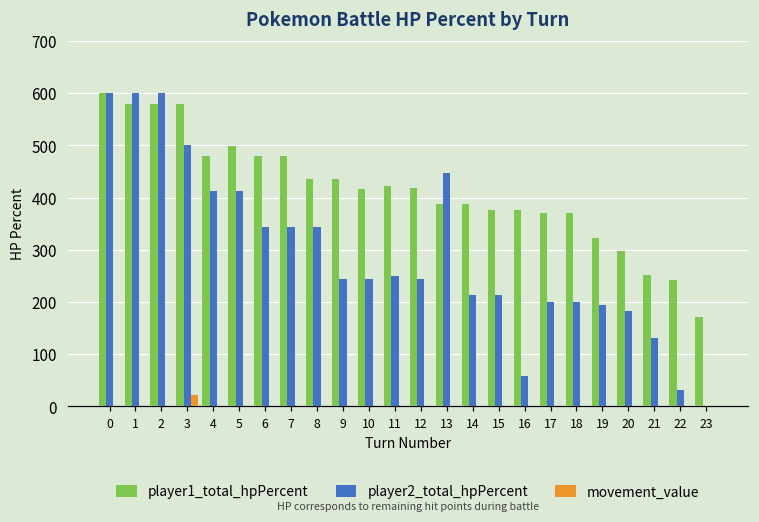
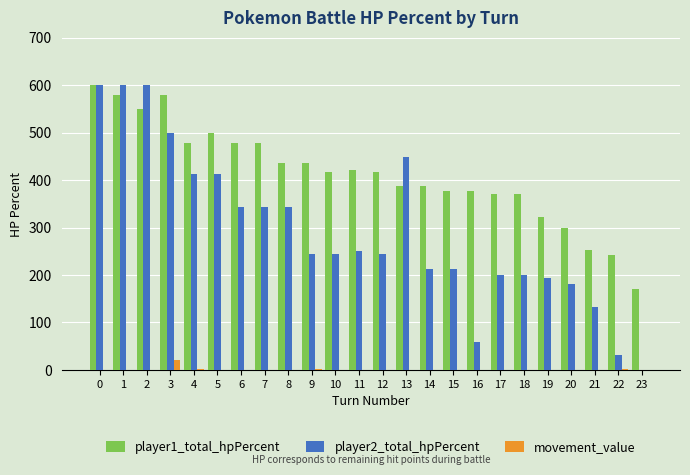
  {
    "player1_total_hpPercent": {
      "0": 600,
      "1": 580,
-     "2": 580,
+     "2": 550,
      "3": 580,
      "4": 480,
      "5": 500,
      "6": 480,
      "7": 480,
      "8": 440,
      "9": 440,
      "10": 420,
      "11": 420,
      "12": 420,
      "13": 390,
      "14": 390,
      "15": 380,
      "16": 380,
      "17": 370,
      "18": 370,
      "19": 320,
      "20": 300,
      "21": 250,
      "22": 240,
      "23": 170
    },
    "player2_total_hpPercent": {
      "0": 600,
      "1": 600,
      "2": 600,
      "3": 500,
      "4": 410,
      "5": 410,
      "6": 340,
      "7": 340,
      "8": 340,
      "9": 240,
      "10": 240,
      "11": 250,
      "12": 250,
      "13": 450,
      "14": 210,
      "15": 210,
      "16": 60,
      "17": 200,
      "18": 200,
      "19": 190,
      "20": 180,
      "21": 130,
      "22": 30,
      "23": 0
    },
    "movement_value": {
      "0": 0,
      "2": 0,
      "3": 20,
      "5": 0,
      "7": 0,
      "18": 0
    }
  }
